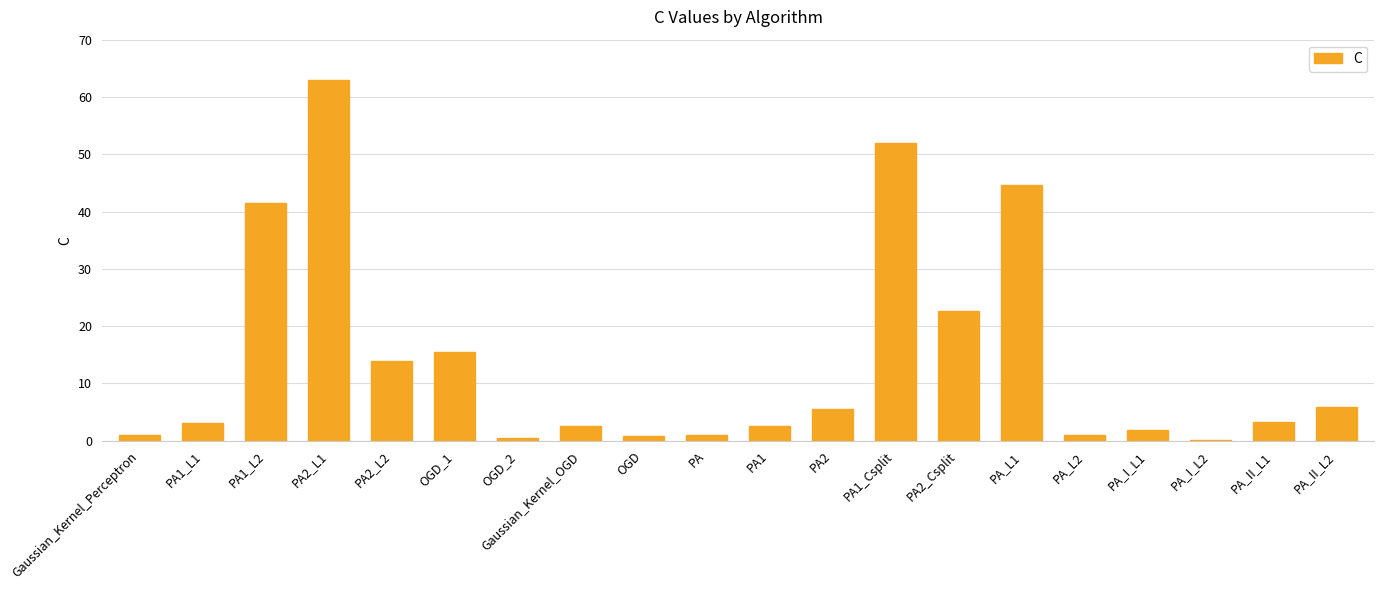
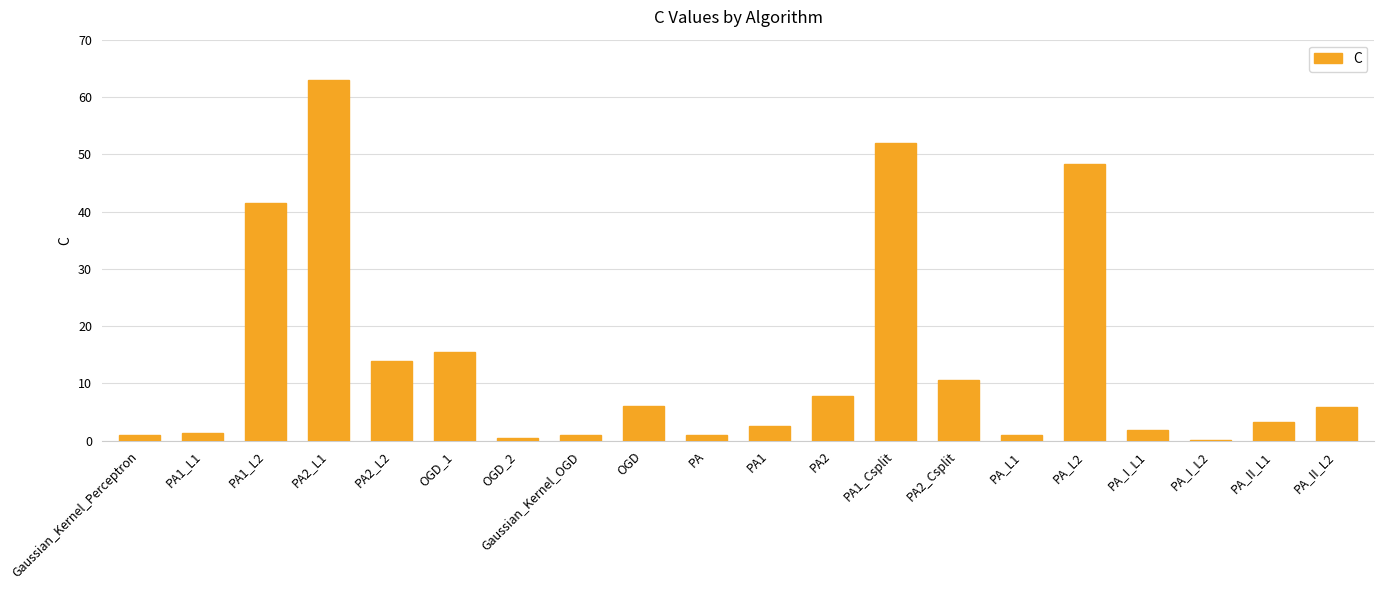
  {
    "Gaussian_Kernel_Perceptron": 1,
-   "PA1_L1": 3,
+   "PA1_L1": 1,
    "PA1_L2": 42,
    "PA2_L1": 63,
    "PA2_L2": 14,
    "OGD_1": 15,
    "OGD_2": 0,
-   "Gaussian_Kernel_OGD": 3,
-   "OGD": 1,
+   "Gaussian_Kernel_OGD": 1,
+   "OGD": 6,
    "PA": 1,
    "PA1": 3,
-   "PA2": 6,
+   "PA2": 8,
    "PA1_Csplit": 52,
-   "PA2_Csplit": 23,
-   "PA_L1": 45,
-   "PA_L2": 1,
+   "PA2_Csplit": 11,
+   "PA_L1": 1,
+   "PA_L2": 48,
    "PA_I_L1": 2,
    "PA_II_L1": 3,
    "PA_II_L2": 6
  }
